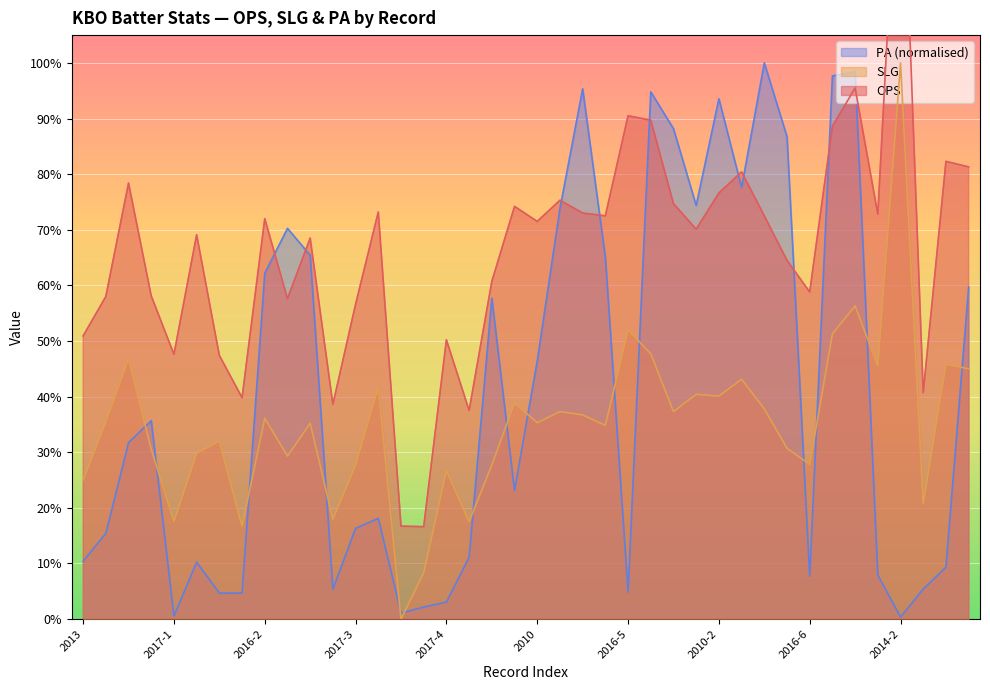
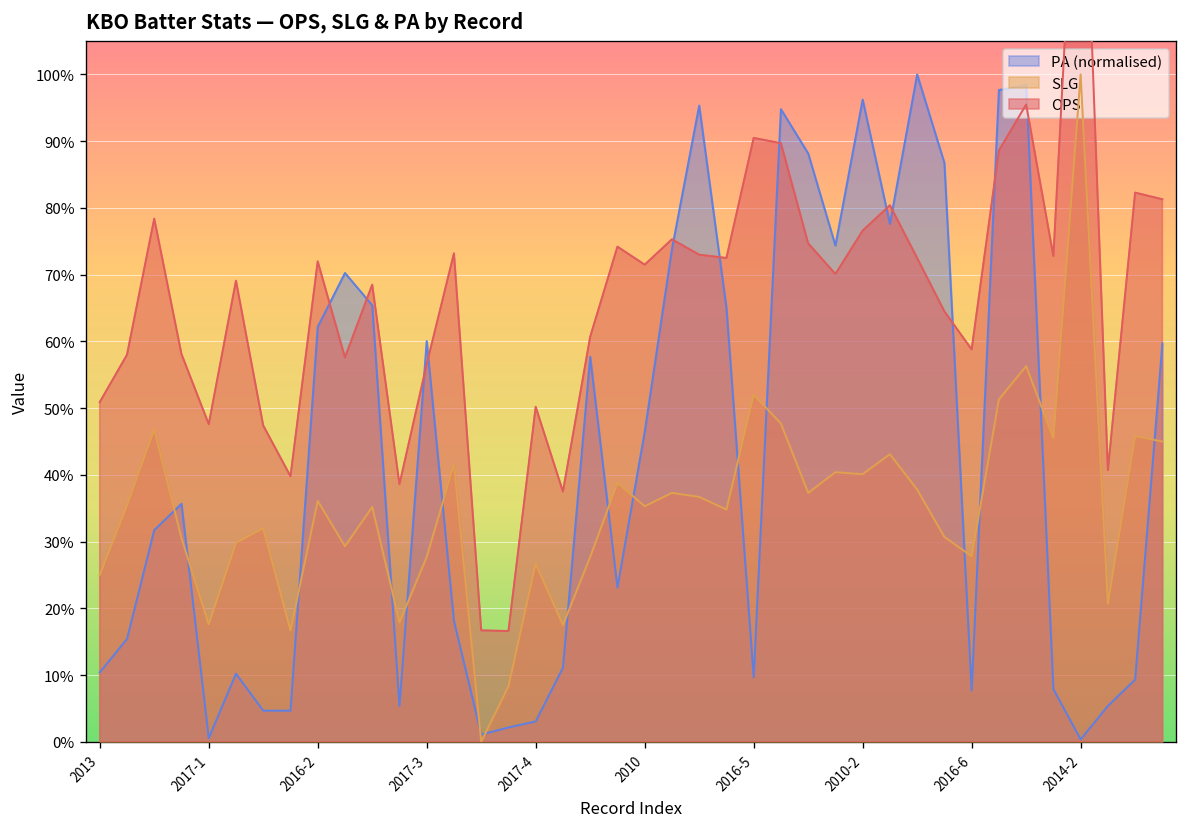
  {
    "PA (normalised)": {
      "2013": "10%",
      "2017-1": "1%",
      "2016-2": "62%",
-     "2017-3": "16%",
+     "2017-3": "60%",
      "2017-4": "3%",
      "2010": "46%",
-     "2016-5": "5%",
-     "2010-2": "94%",
+     "2016-5": "10%",
+     "2010-2": "96%",
      "2016-6": "8%",
      "2014-2": "0%"
    }
  }
